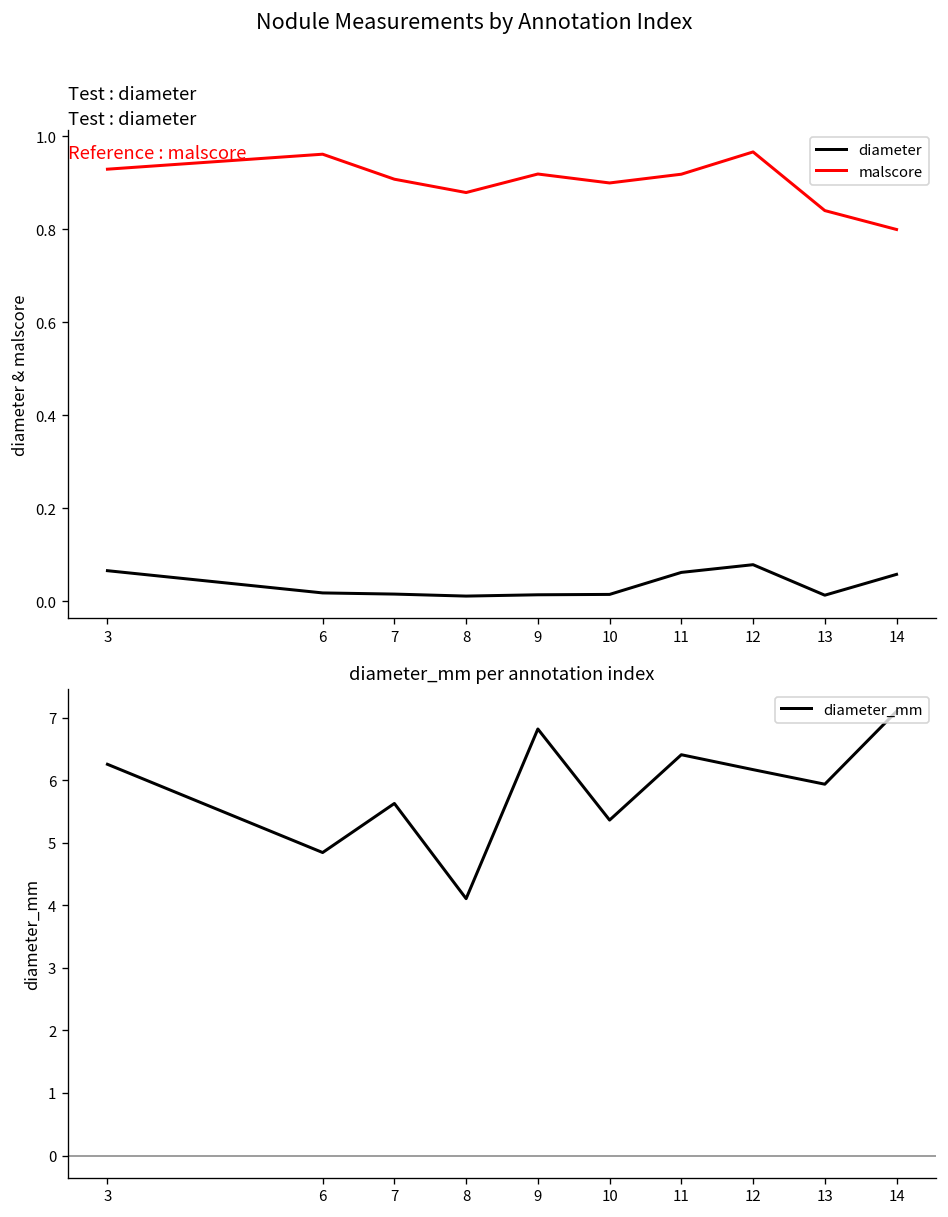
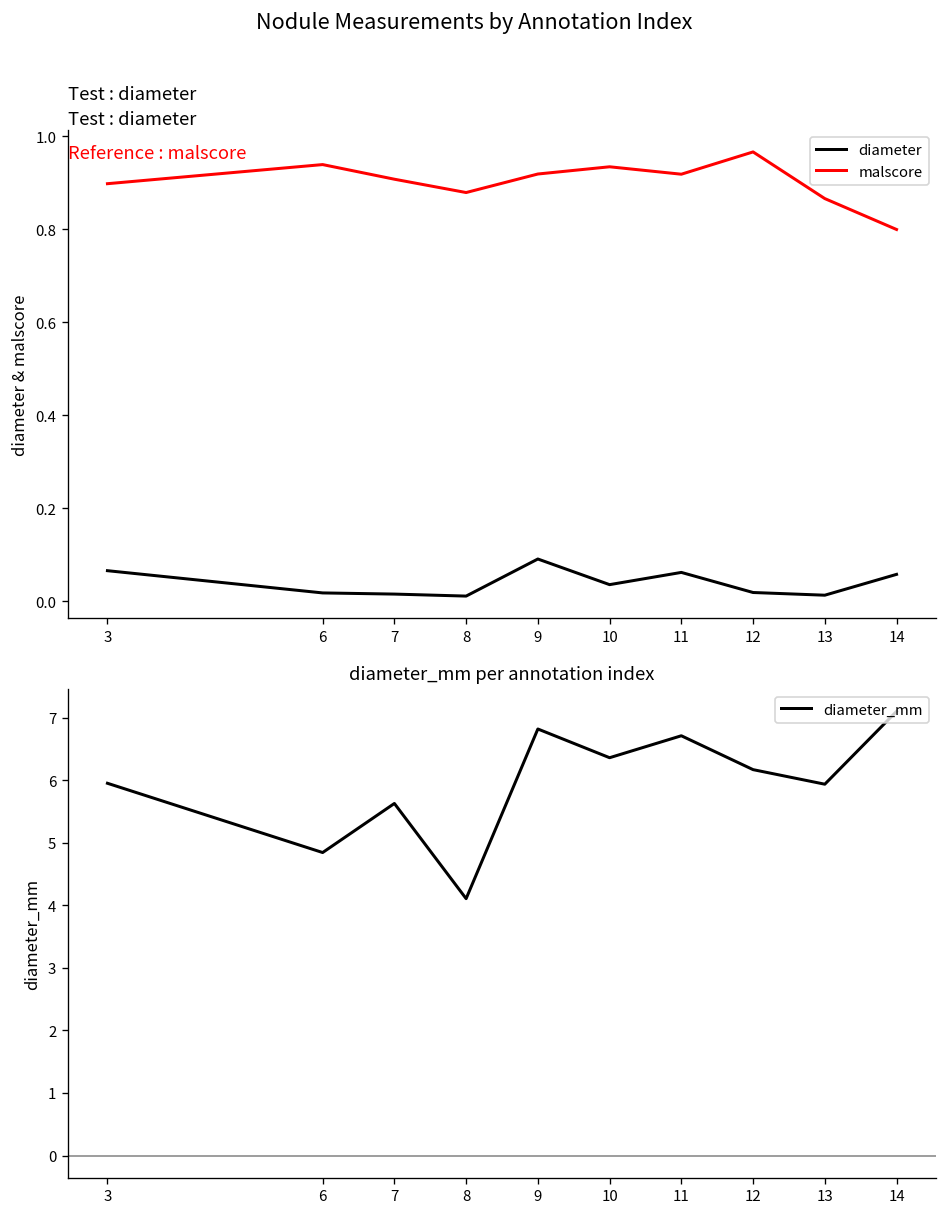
  {
    "Test : diameter": {
      "diameter": {
        "3": 0.07,
        "6": 0.02,
        "7": 0.02,
        "8": 0.01,
-       "9": 0.01,
-       "10": 0.02,
+       "9": 0.09,
+       "10": 0.04,
        "11": 0.06,
-       "12": 0.08,
+       "12": 0.02,
        "13": 0.01,
        "14": 0.06
      },
      "malscore": {
-       "3": 0.93,
-       "6": 0.96,
+       "3": 0.90,
+       "6": 0.94,
        "7": 0.91,
        "8": 0.88,
        "9": 0.92,
-       "10": 0.90,
+       "10": 0.93,
        "11": 0.92,
        "12": 0.97,
-       "13": 0.84,
+       "13": 0.87,
        "14": 0.80
      }
    },
    "diameter_mm per annotation index": {
-     "3": 6.3,
+     "3": 6.0,
      "6": 4.8,
      "7": 5.6,
      "8": 4.1,
      "9": 6.8,
-     "10": 5.4,
-     "11": 6.4,
+     "10": 6.4,
+     "11": 6.7,
      "12": 6.2,
      "13": 5.9
    }
  }
